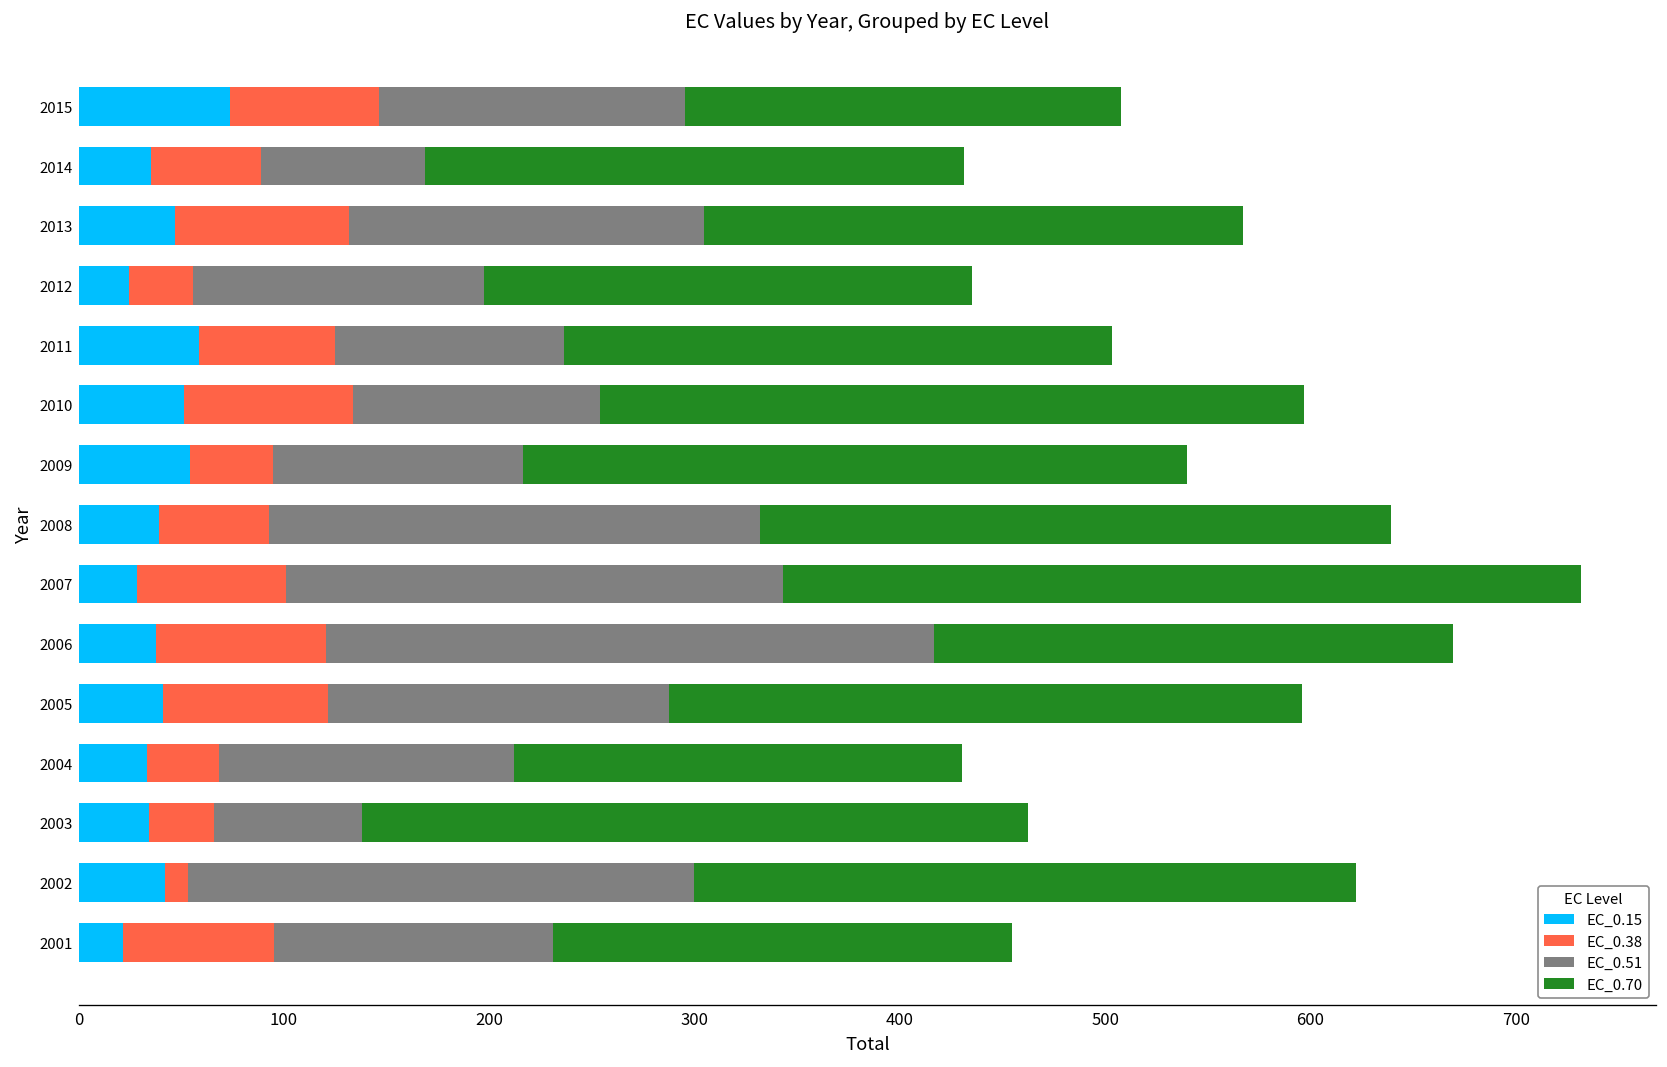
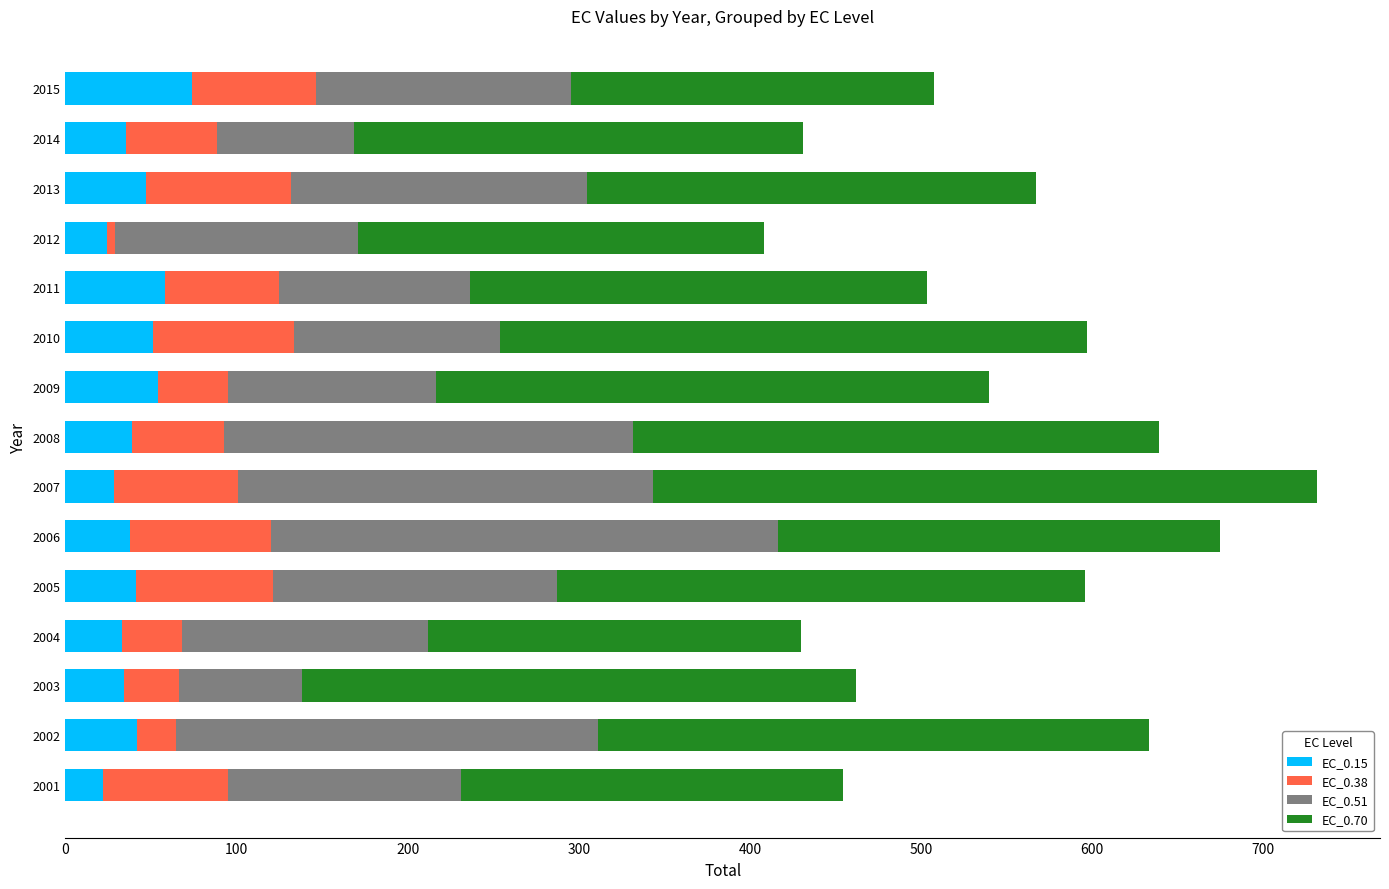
  {
    "EC_0.15": {
      "2015": 74,
      "2014": 36,
      "2013": 47,
      "2012": 24,
      "2011": 58,
      "2010": 51,
      "2009": 54,
      "2008": 39,
      "2007": 28,
      "2006": 38,
      "2005": 41,
      "2004": 33,
      "2003": 34,
      "2002": 42,
      "2001": 22
    },
    "EC_0.38": {
      "2015": 72,
      "2014": 53,
      "2013": 85,
-     "2012": 32,
+     "2012": 5,
      "2011": 66,
      "2010": 82,
      "2009": 41,
      "2008": 54,
      "2007": 72,
      "2006": 83,
      "2005": 80,
      "2004": 35,
      "2003": 32,
-     "2002": 12,
+     "2002": 23,
      "2001": 73
    },
    "EC_0.51": {
      "2015": 149,
      "2014": 80,
      "2013": 173,
      "2012": 142,
      "2011": 112,
      "2010": 121,
      "2009": 122,
      "2008": 239,
      "2007": 242,
      "2006": 296,
      "2005": 166,
      "2004": 144,
      "2003": 72,
      "2002": 246,
      "2001": 136
    },
    "EC_0.70": {
      "2015": 212,
      "2014": 263,
      "2013": 262,
      "2012": 237,
      "2011": 267,
      "2010": 343,
      "2009": 323,
      "2008": 307,
      "2007": 388,
-     "2006": 253,
+     "2006": 258,
      "2005": 308,
      "2004": 218,
      "2003": 324,
      "2002": 323,
      "2001": 224
    }
  }
